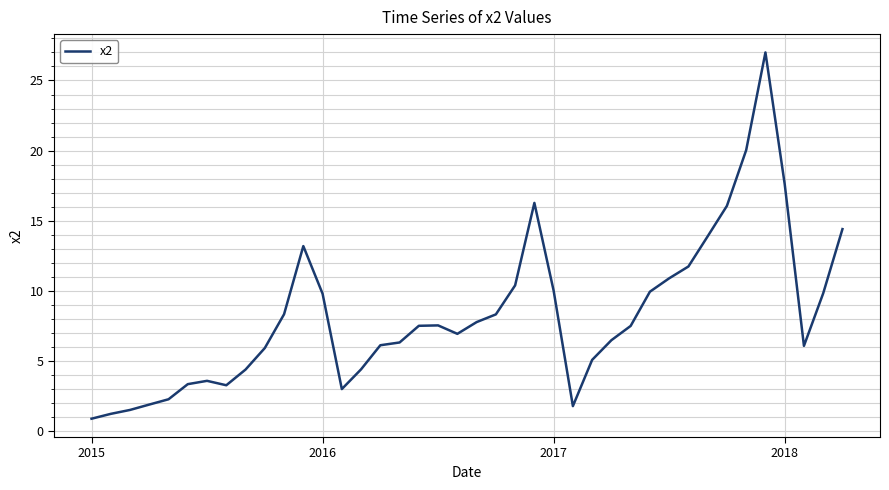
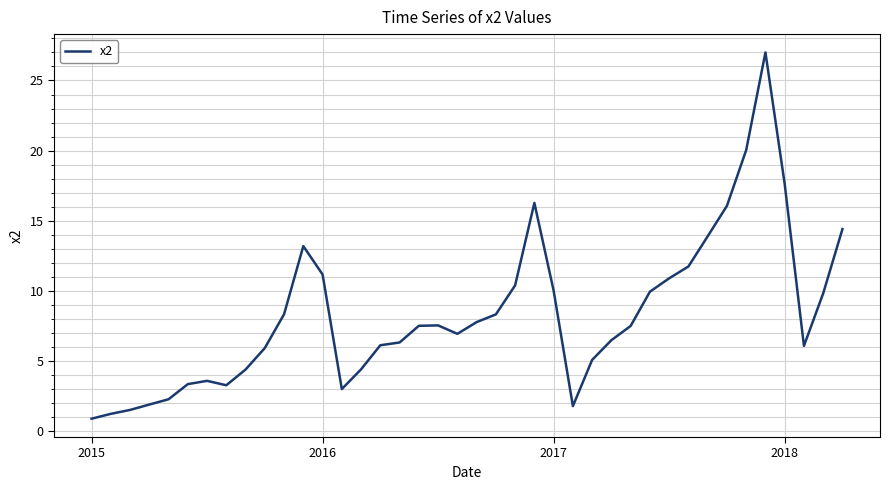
  {
    "2015": 0.9,
-   "2016": 9.8,
+   "2016": 11.2,
    "2017": 10.0,
    "2018": 17.6
  }
